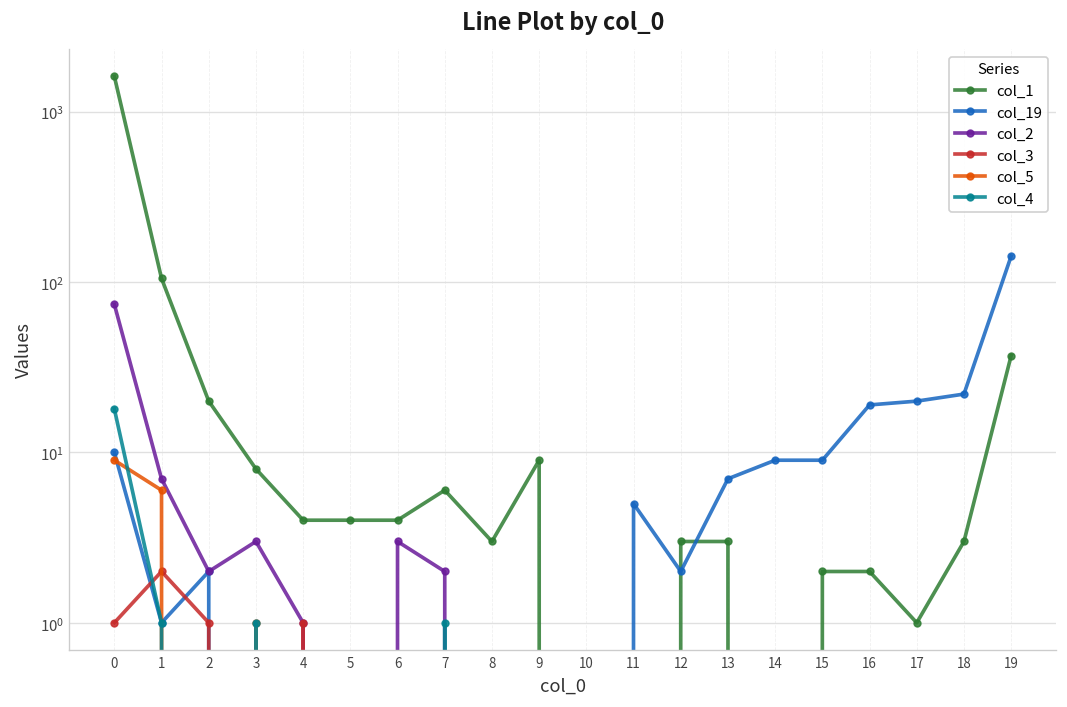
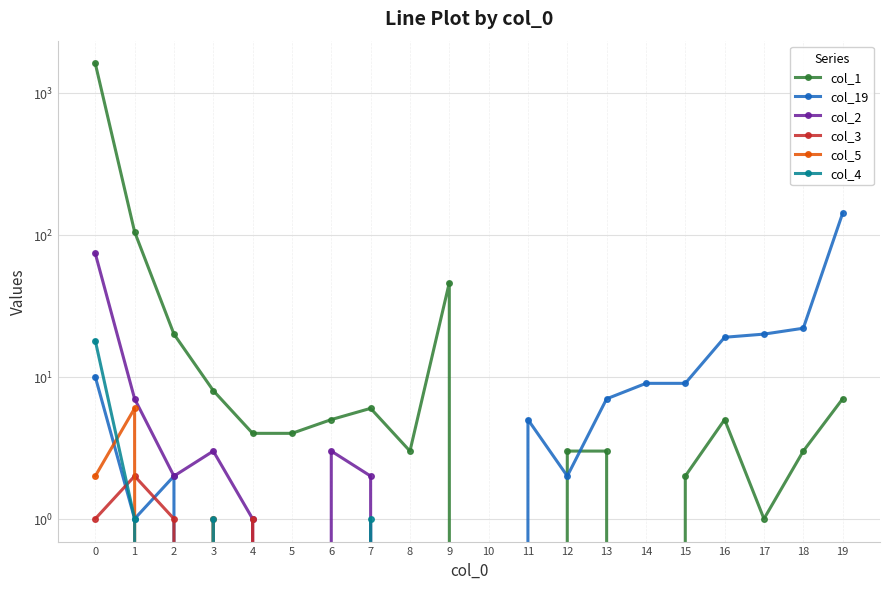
  {
    "col_1": {
      "0": 1600,
      "1": 110,
      "2": 20,
      "3": 8,
      "4": 4,
      "5": 4,
-     "6": 4,
+     "6": 5,
      "7": 6,
      "8": 3,
-     "9": 9,
+     "9": 46,
      "12": 3,
      "13": 3,
      "15": 2,
-     "16": 2,
+     "16": 5,
      "17": 1,
      "18": 3,
-     "19": 37
+     "19": 7
    },
    "col_19": {
      "0": 10,
      "11": 5,
      "12": 2,
      "13": 7,
      "14": 9,
      "15": 9,
      "16": 19,
      "17": 20,
      "18": 22,
      "19": 140
    },
    "col_2": {
      "0": 70,
      "1": 7,
      "3": 3,
      "6": 3,
      "7": 2
    },
    "col_3": {
      "0": 1,
      "1": 2,
      "2": 1
    },
    "col_5": {
-     "0": 9,
+     "0": 2,
      "1": 6
    },
    "col_4": {
      "0": 18,
      "7": 1
    }
  }
